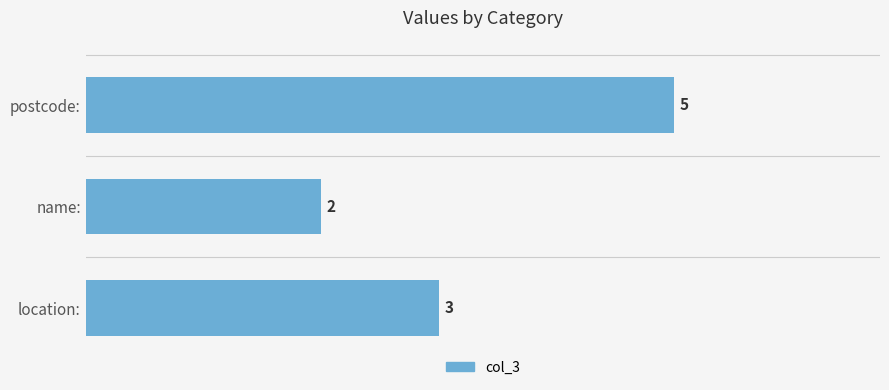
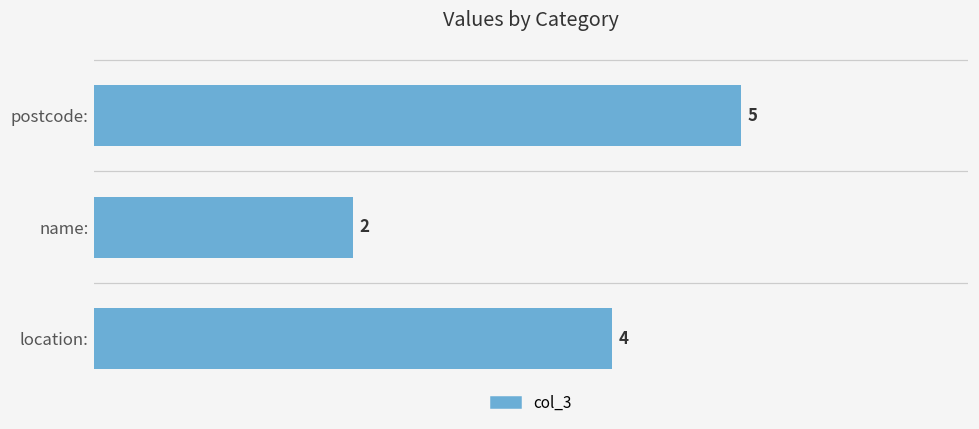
  {
    "postcode:": 5,
    "name:": 2,
-   "location:": 3
+   "location:": 4
  }
